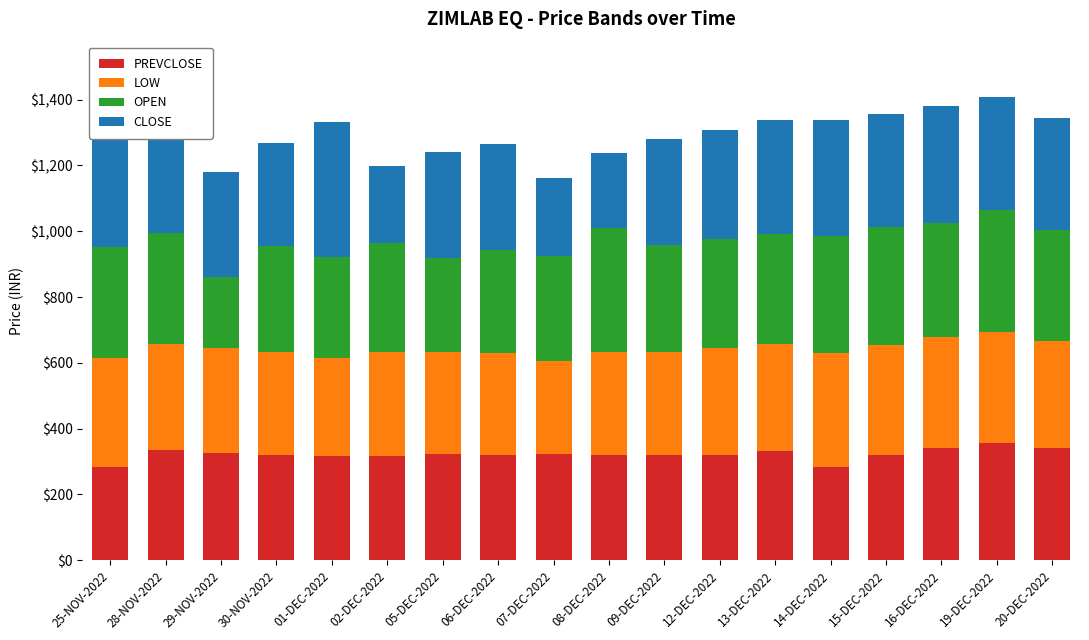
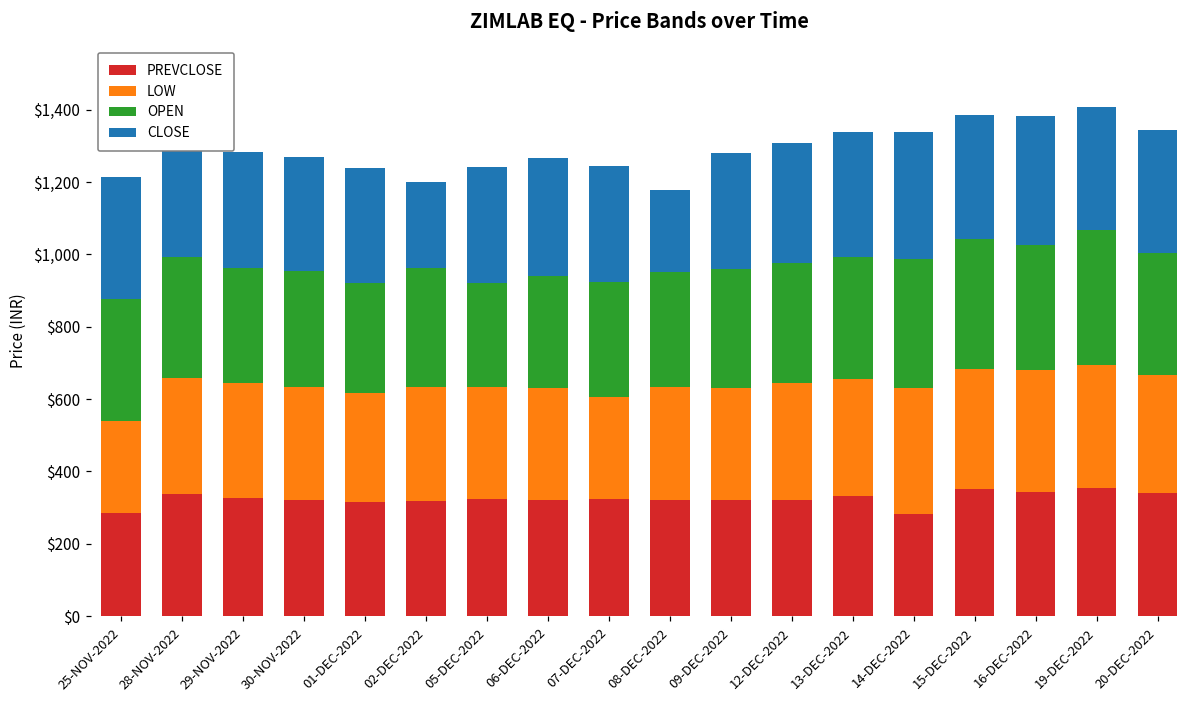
  {
    "PREVCLOSE": {
      "25-NOV-2022": "$280",
      "28-NOV-2022": "$340",
      "29-NOV-2022": "$330",
      "30-NOV-2022": "$320",
      "01-DEC-2022": "$320",
      "02-DEC-2022": "$320",
      "05-DEC-2022": "$320",
      "06-DEC-2022": "$320",
      "07-DEC-2022": "$320",
      "08-DEC-2022": "$320",
      "09-DEC-2022": "$320",
      "12-DEC-2022": "$320",
      "13-DEC-2022": "$330",
      "14-DEC-2022": "$280",
-     "15-DEC-2022": "$320",
+     "15-DEC-2022": "$350",
      "16-DEC-2022": "$340",
      "19-DEC-2022": "$360",
      "20-DEC-2022": "$340"
    },
    "LOW": {
-     "25-NOV-2022": "$330",
+     "25-NOV-2022": "$260",
      "28-NOV-2022": "$320",
      "29-NOV-2022": "$320",
      "30-NOV-2022": "$310",
      "01-DEC-2022": "$300",
      "02-DEC-2022": "$320",
      "05-DEC-2022": "$310",
      "06-DEC-2022": "$310",
      "07-DEC-2022": "$280",
      "08-DEC-2022": "$310",
      "09-DEC-2022": "$310",
      "12-DEC-2022": "$330",
      "13-DEC-2022": "$330",
      "14-DEC-2022": "$350",
      "15-DEC-2022": "$330",
      "16-DEC-2022": "$340",
      "19-DEC-2022": "$340",
      "20-DEC-2022": "$330"
    },
    "OPEN": {
      "25-NOV-2022": "$340",
      "28-NOV-2022": "$340",
-     "29-NOV-2022": "$220",
+     "29-NOV-2022": "$320",
      "30-NOV-2022": "$320",
      "01-DEC-2022": "$310",
      "02-DEC-2022": "$330",
      "05-DEC-2022": "$290",
      "06-DEC-2022": "$310",
      "07-DEC-2022": "$320",
-     "08-DEC-2022": "$380",
+     "08-DEC-2022": "$320",
      "09-DEC-2022": "$330",
      "12-DEC-2022": "$330",
      "13-DEC-2022": "$330",
      "14-DEC-2022": "$360",
      "15-DEC-2022": "$360",
      "16-DEC-2022": "$350",
      "19-DEC-2022": "$370",
      "20-DEC-2022": "$340"
    },
    "CLOSE": {
      "29-NOV-2022": "$320",
      "30-NOV-2022": "$320",
-     "01-DEC-2022": "$410",
+     "01-DEC-2022": "$320",
      "02-DEC-2022": "$240",
      "05-DEC-2022": "$320",
      "06-DEC-2022": "$320",
-     "07-DEC-2022": "$240",
+     "07-DEC-2022": "$320",
      "08-DEC-2022": "$230",
      "09-DEC-2022": "$320",
      "12-DEC-2022": "$330",
      "13-DEC-2022": "$350",
      "14-DEC-2022": "$350",
      "15-DEC-2022": "$340",
      "16-DEC-2022": "$360",
      "19-DEC-2022": "$340",
      "20-DEC-2022": "$340"
    }
  }
